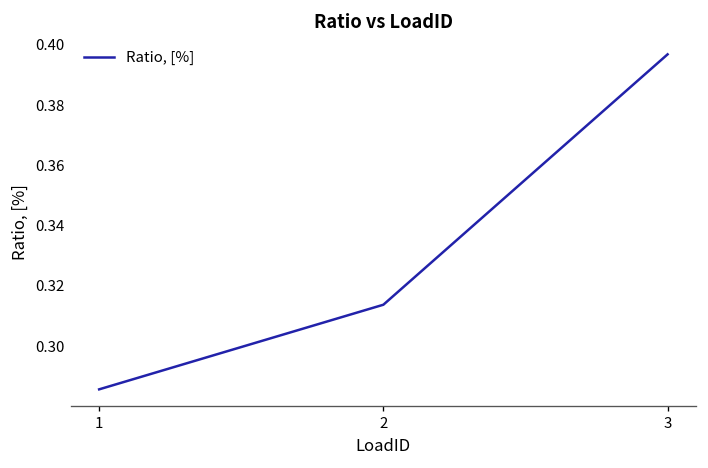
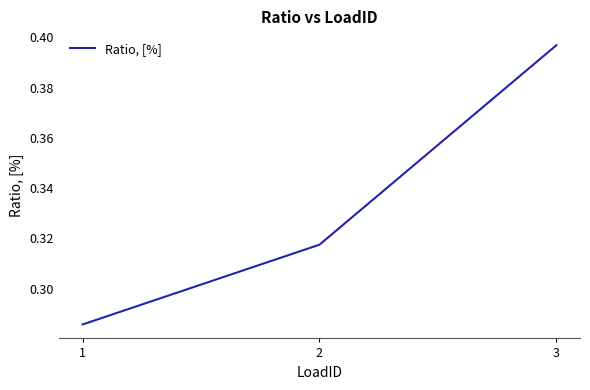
  {
    "1": 0.286,
-   "2": 0.314,
+   "2": 0.317,
    "3": 0.397
  }
